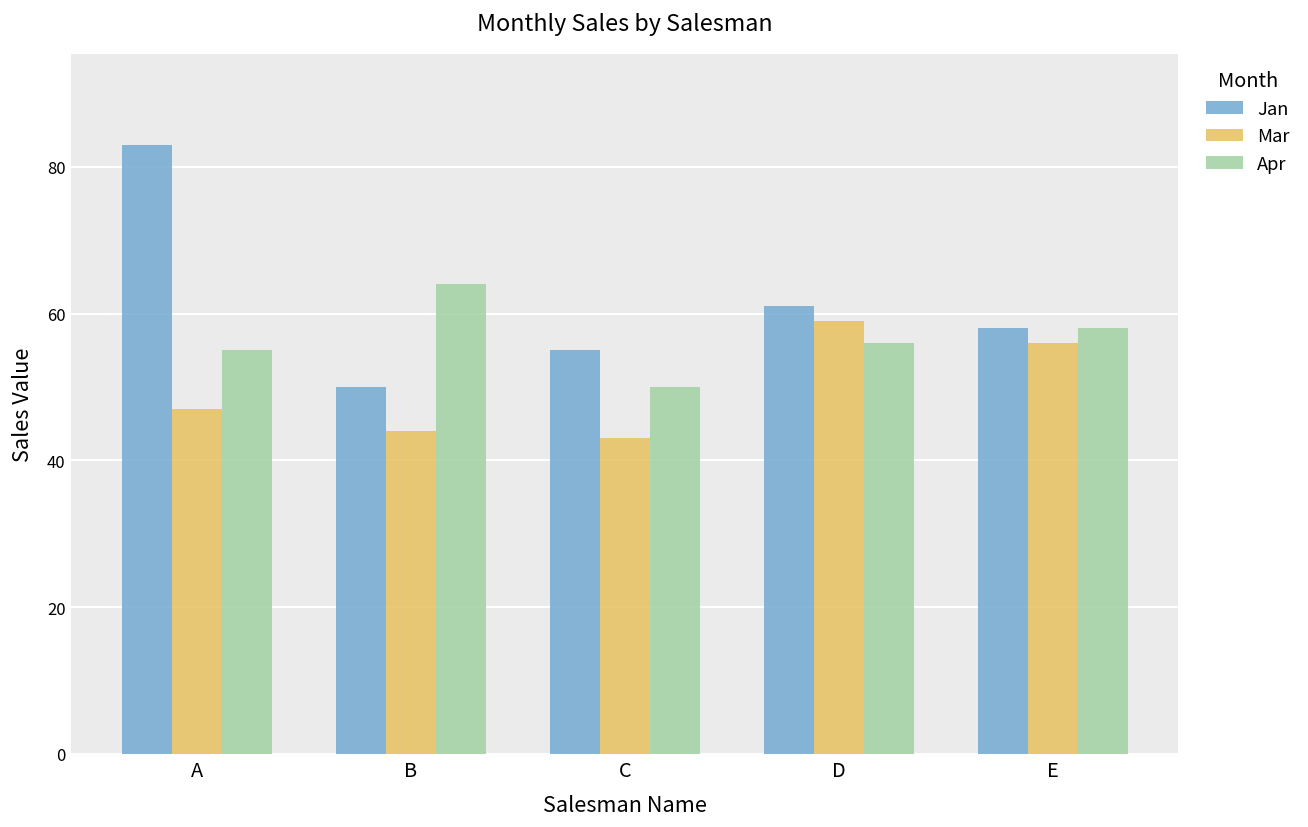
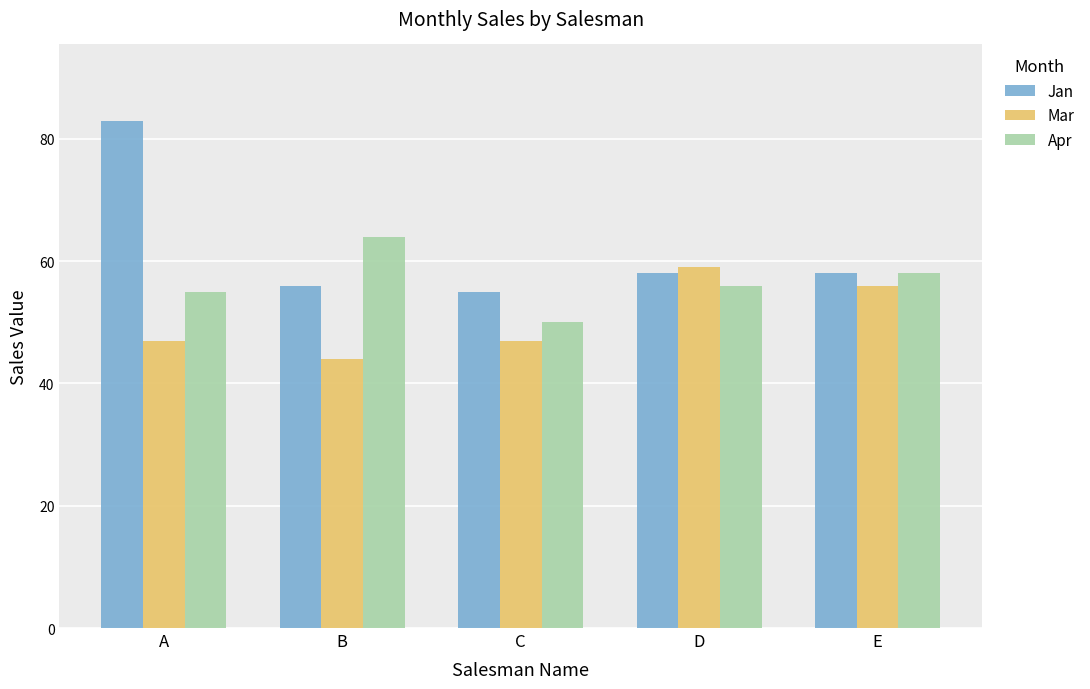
  {
    "Jan": {
      "A": 83,
-     "B": 50,
+     "B": 56,
      "C": 55,
-     "D": 61,
+     "D": 58,
      "E": 58
    },
    "Mar": {
      "A": 47,
      "B": 44,
-     "C": 43,
+     "C": 47,
      "D": 59,
      "E": 56
    },
    "Apr": {
      "A": 55,
      "B": 64,
      "C": 50,
      "D": 56,
      "E": 58
    }
  }
